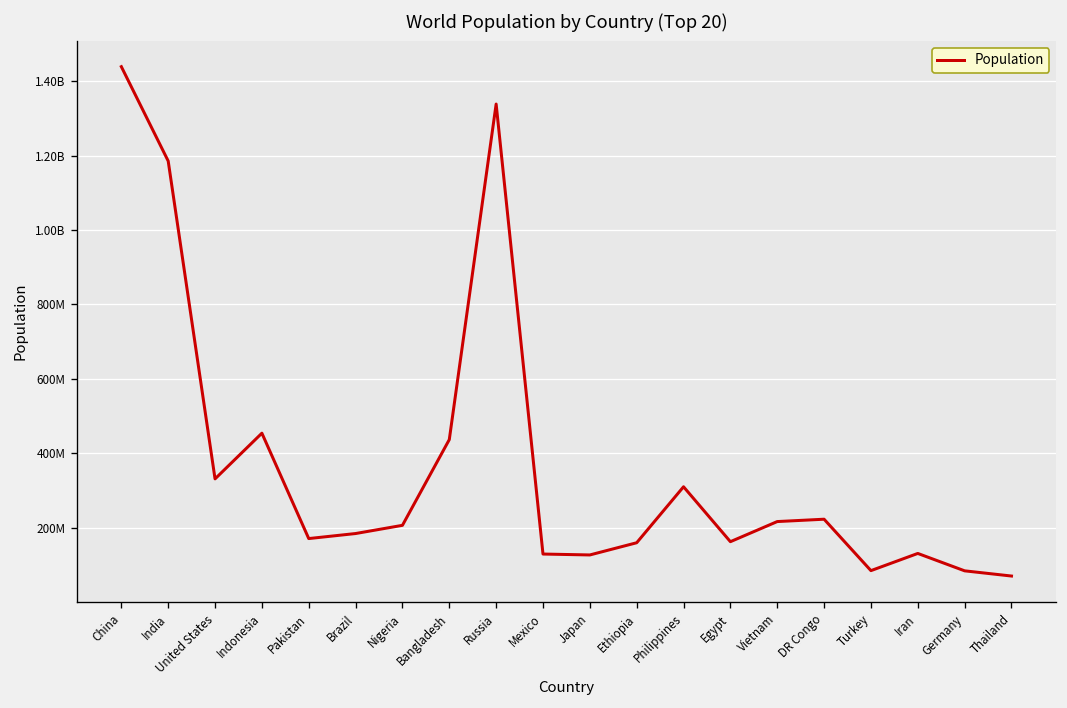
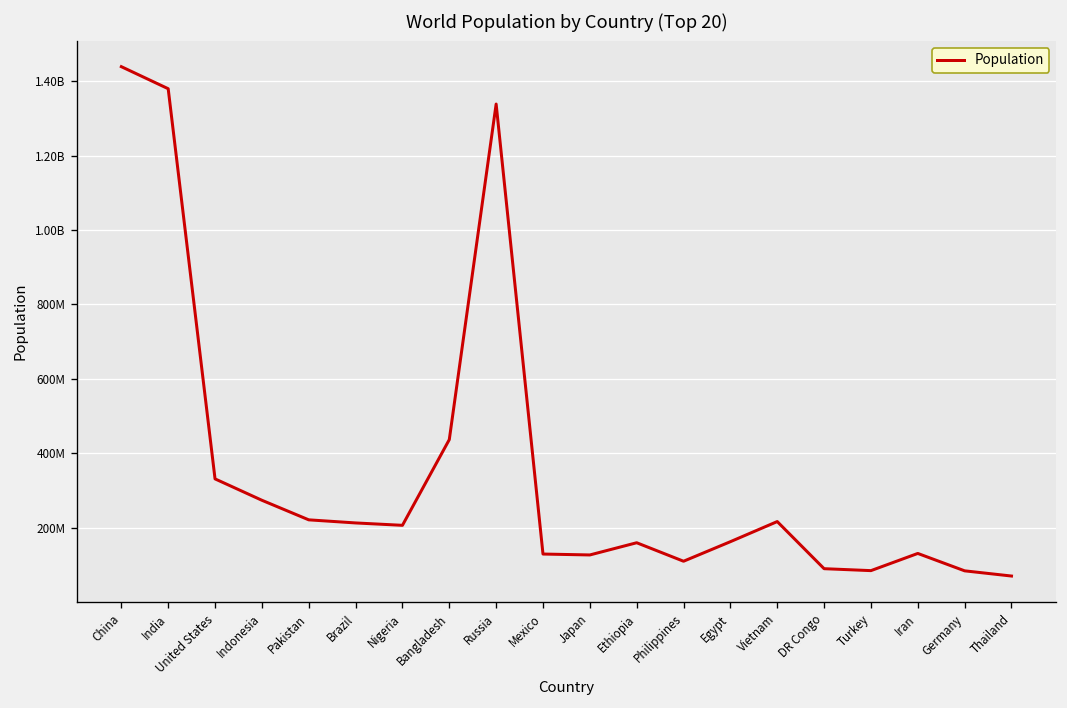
  {
    "China": 1440000000,
-   "India": 1190000000,
+   "India": 1380000000,
    "United States": 330000000,
-   "Indonesia": 450000000,
-   "Pakistan": 170000000,
-   "Brazil": 180000000,
+   "Indonesia": 270000000,
+   "Pakistan": 220000000,
+   "Brazil": 210000000,
    "Nigeria": 210000000,
    "Bangladesh": 440000000,
    "Russia": 1340000000,
    "Mexico": 130000000,
    "Japan": 130000000,
    "Ethiopia": 160000000,
-   "Philippines": 310000000,
+   "Philippines": 110000000,
    "Egypt": 160000000,
    "Vietnam": 220000000,
-   "DR Congo": 220000000,
+   "DR Congo": 90000000,
    "Turkey": 80000000,
    "Iran": 130000000,
    "Germany": 80000000,
    "Thailand": 70000000
  }
